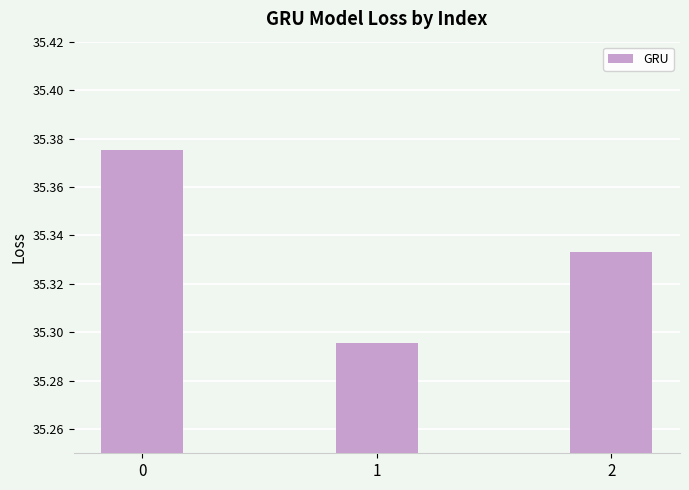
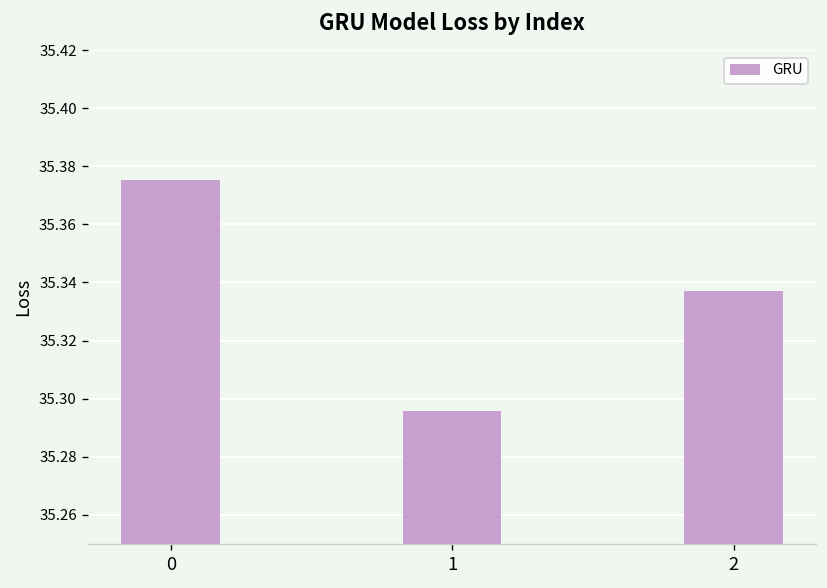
  {
    "0": 35.375,
    "1": 35.296,
-   "2": 35.333
+   "2": 35.337
  }
